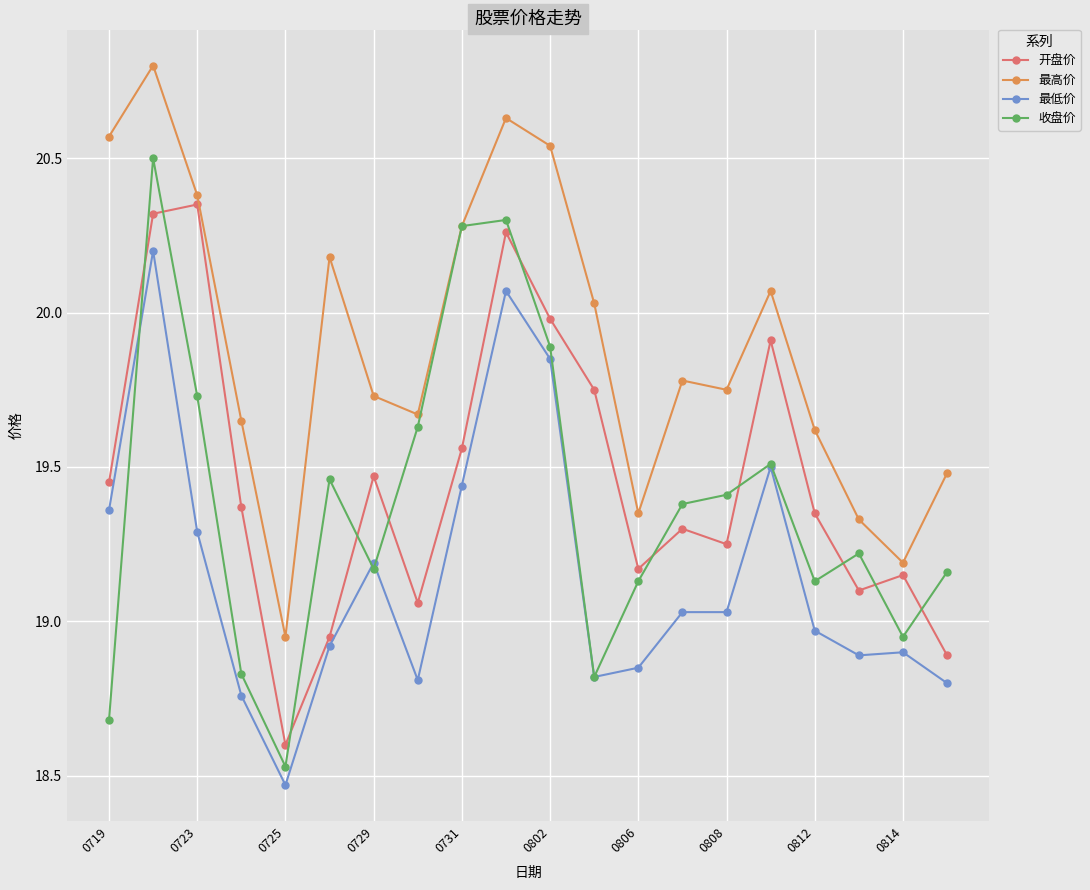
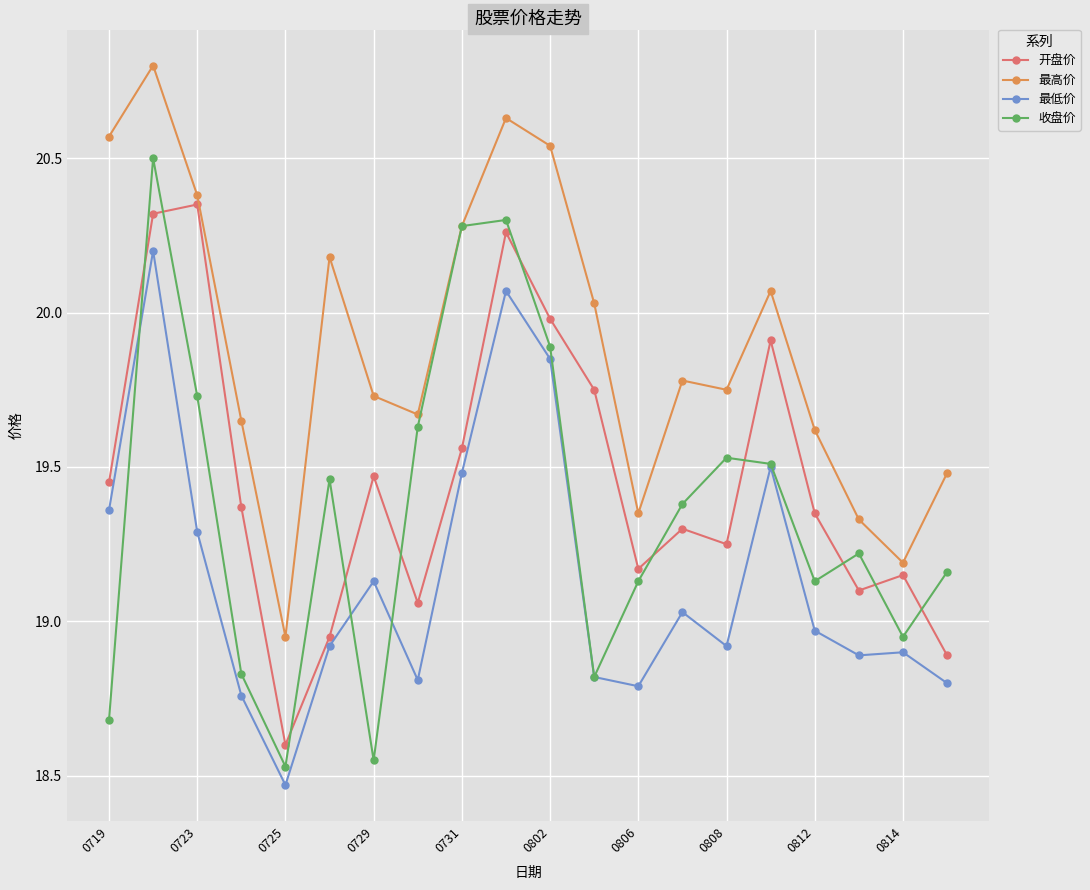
  {
    "最低价": {
      "0719": 19.36,
      "0723": 19.29,
      "0725": 18.47,
-     "0729": 19.19,
-     "0731": 19.44,
+     "0729": 19.13,
+     "0731": 19.48,
      "0802": 19.85,
-     "0806": 18.85,
-     "0808": 19.03,
+     "0806": 18.79,
+     "0808": 18.92,
      "0812": 18.97,
      "0814": 18.90
    },
    "收盘价": {
      "0719": 18.68,
      "0723": 19.73,
      "0725": 18.53,
-     "0729": 19.17,
+     "0729": 18.55,
      "0802": 19.89,
      "0806": 19.13,
-     "0808": 19.41,
+     "0808": 19.53,
      "0812": 19.13,
      "0814": 18.95
    }
  }
